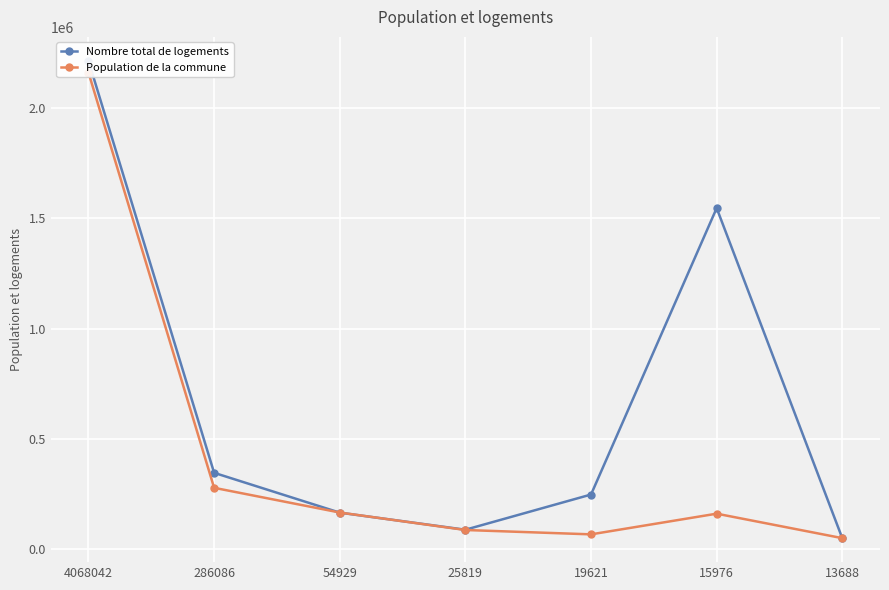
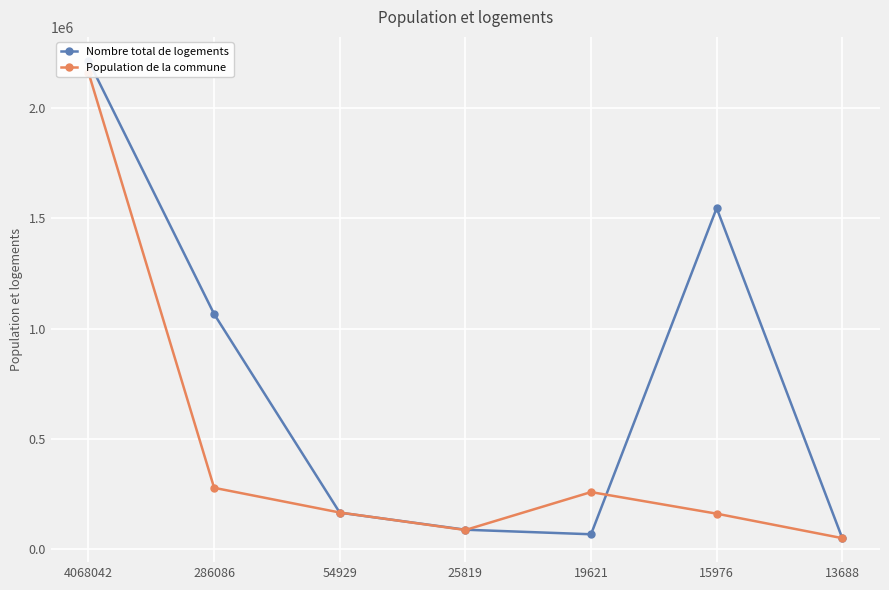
  {
    "Nombre total de logements": {
-     "286086": 340000,
-     "19621": 250000,
+     "286086": 1070000,
+     "19621": 70000,
      "15976": 1550000
    },
    "Population de la commune": {
      "286086": 280000,
-     "19621": 70000,
+     "19621": 260000,
      "15976": 160000
    }
  }
